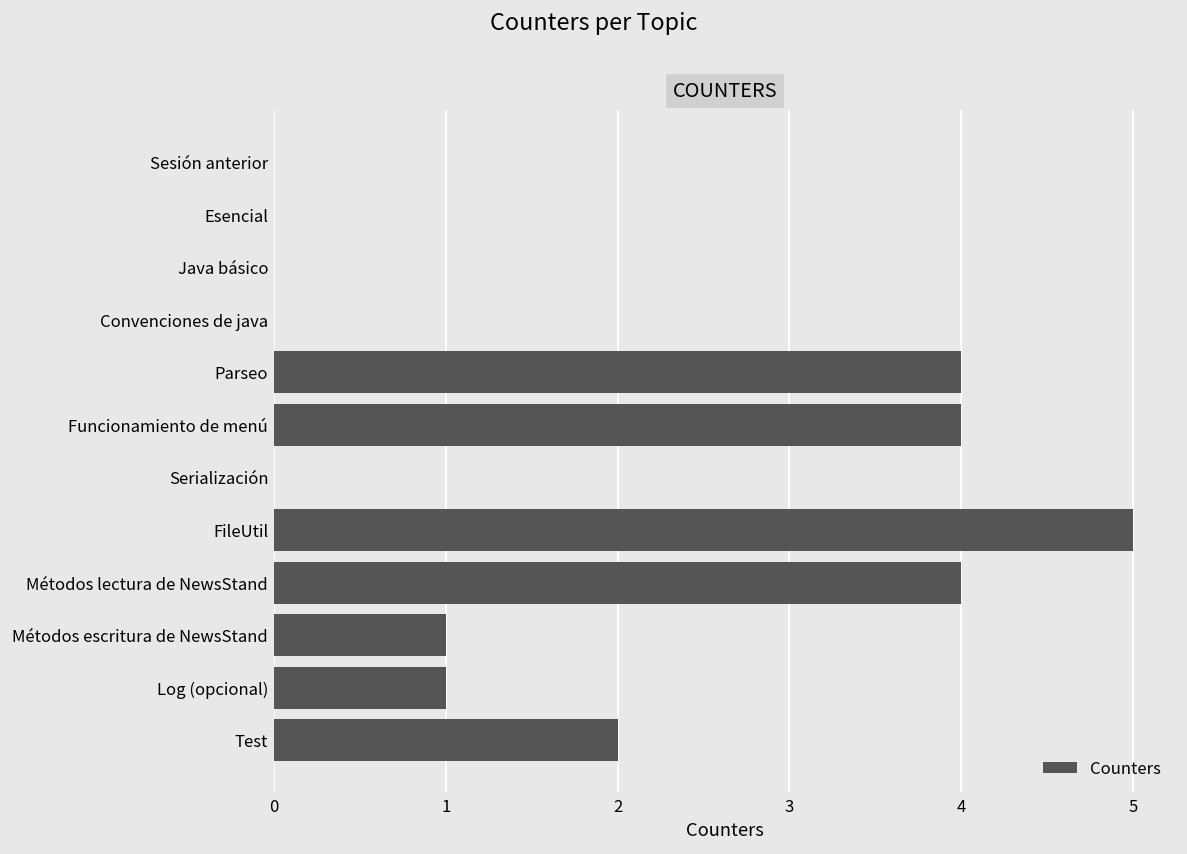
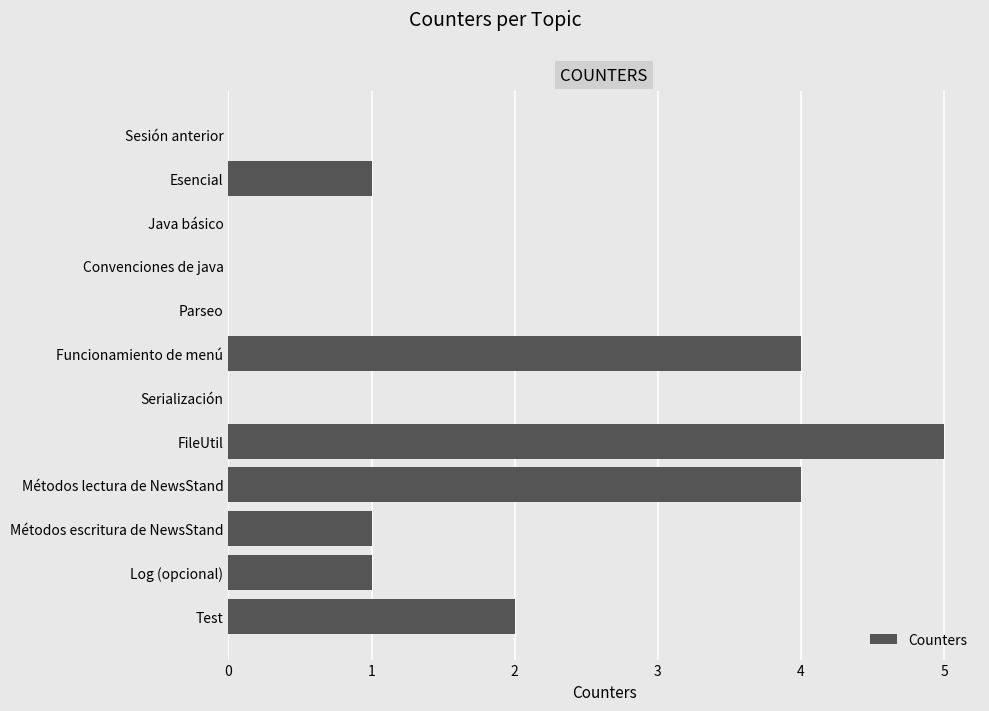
  {
    "Sesión anterior": 0,
-   "Esencial": 0,
+   "Esencial": 1,
    "Java básico": 0,
    "Convenciones de java": 0,
-   "Parseo": 4,
+   "Parseo": 0,
    "Funcionamiento de menú": 4,
    "Serialización": 0,
    "FileUtil": 5,
    "Métodos lectura de NewsStand": 4,
    "Métodos escritura de NewsStand": 1,
    "Log (opcional)": 1,
    "Test": 2
  }
